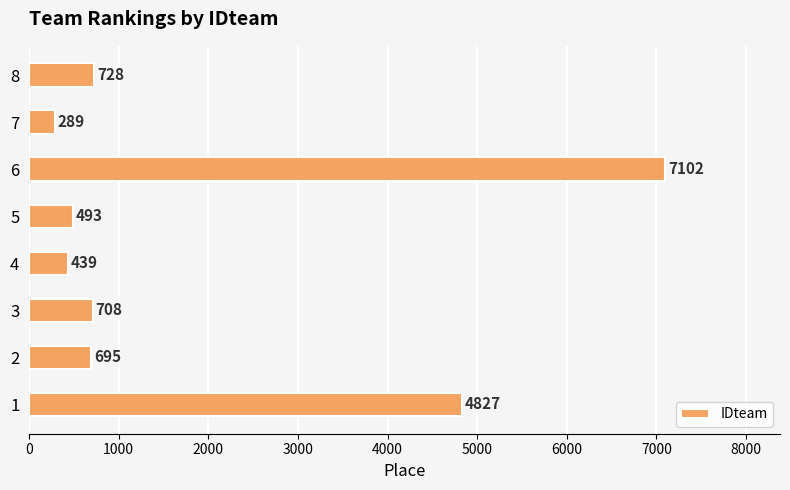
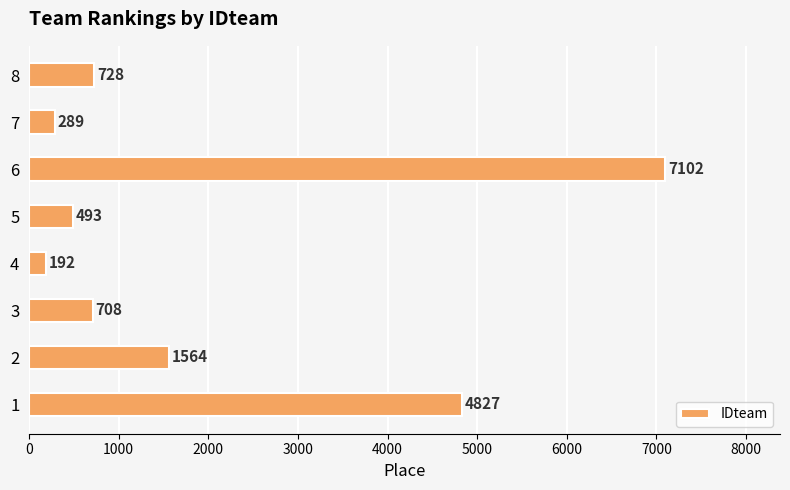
  {
    "8": 728,
    "7": 289,
    "6": 7102,
    "5": 493,
-   "4": 439,
+   "4": 192,
    "3": 708,
-   "2": 695,
+   "2": 1564,
    "1": 4827
  }
